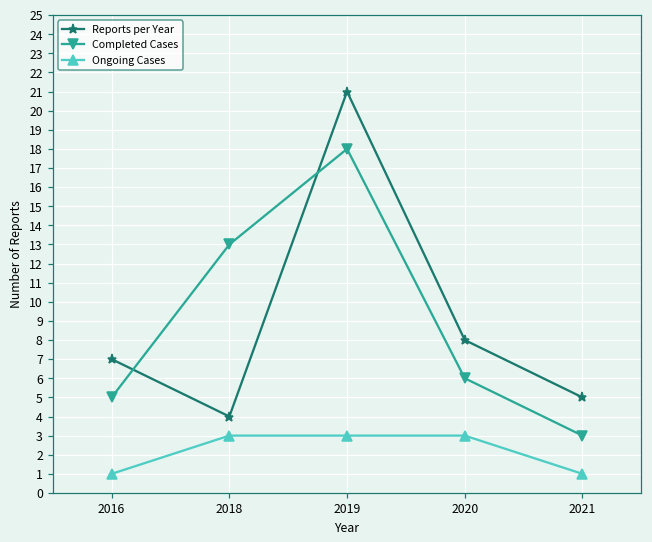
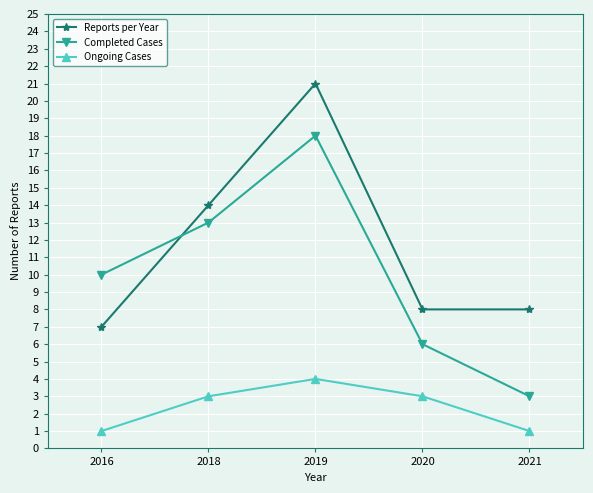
  {
    "Reports per Year": {
      "2016": 7,
-     "2018": 4,
+     "2018": 14,
      "2019": 21,
      "2020": 8,
-     "2021": 5
+     "2021": 8
    },
    "Completed Cases": {
-     "2016": 5,
+     "2016": 10,
      "2018": 13,
      "2019": 18,
      "2020": 6,
      "2021": 3
    },
    "Ongoing Cases": {
      "2016": 1,
      "2018": 3,
-     "2019": 3,
+     "2019": 4,
      "2020": 3,
      "2021": 1
    }
  }
